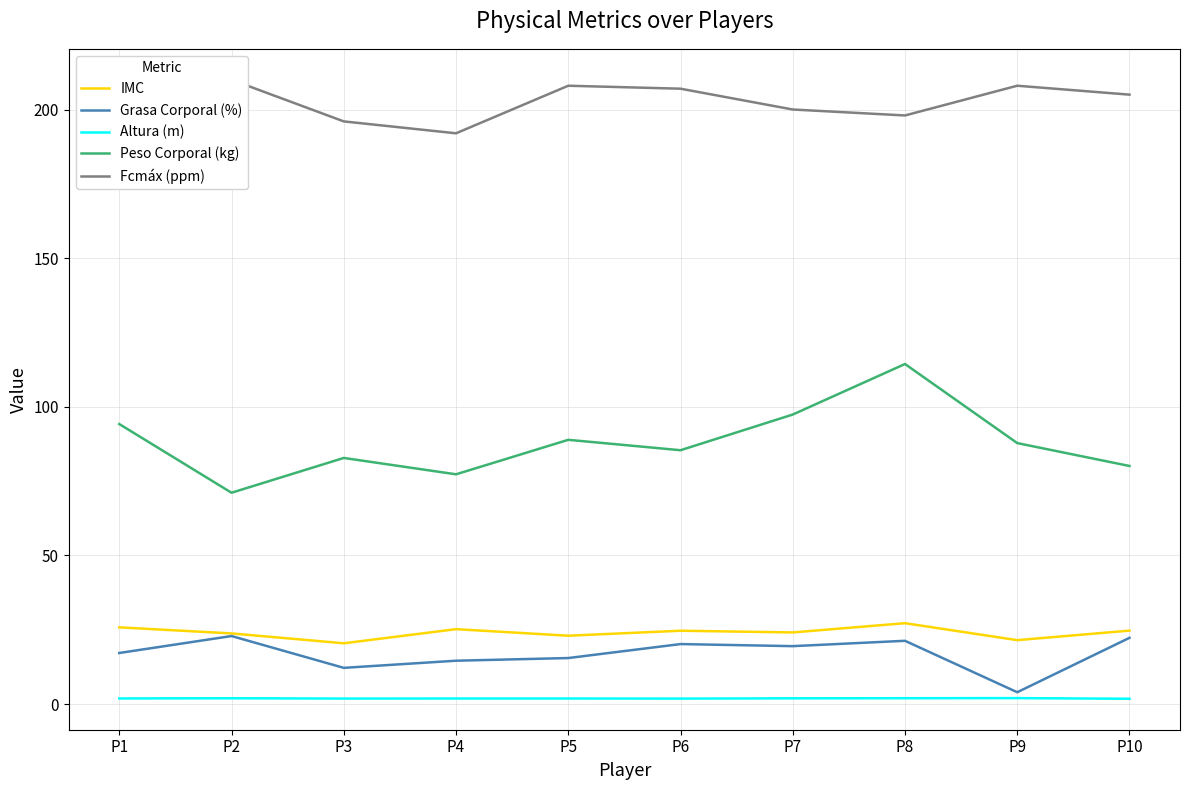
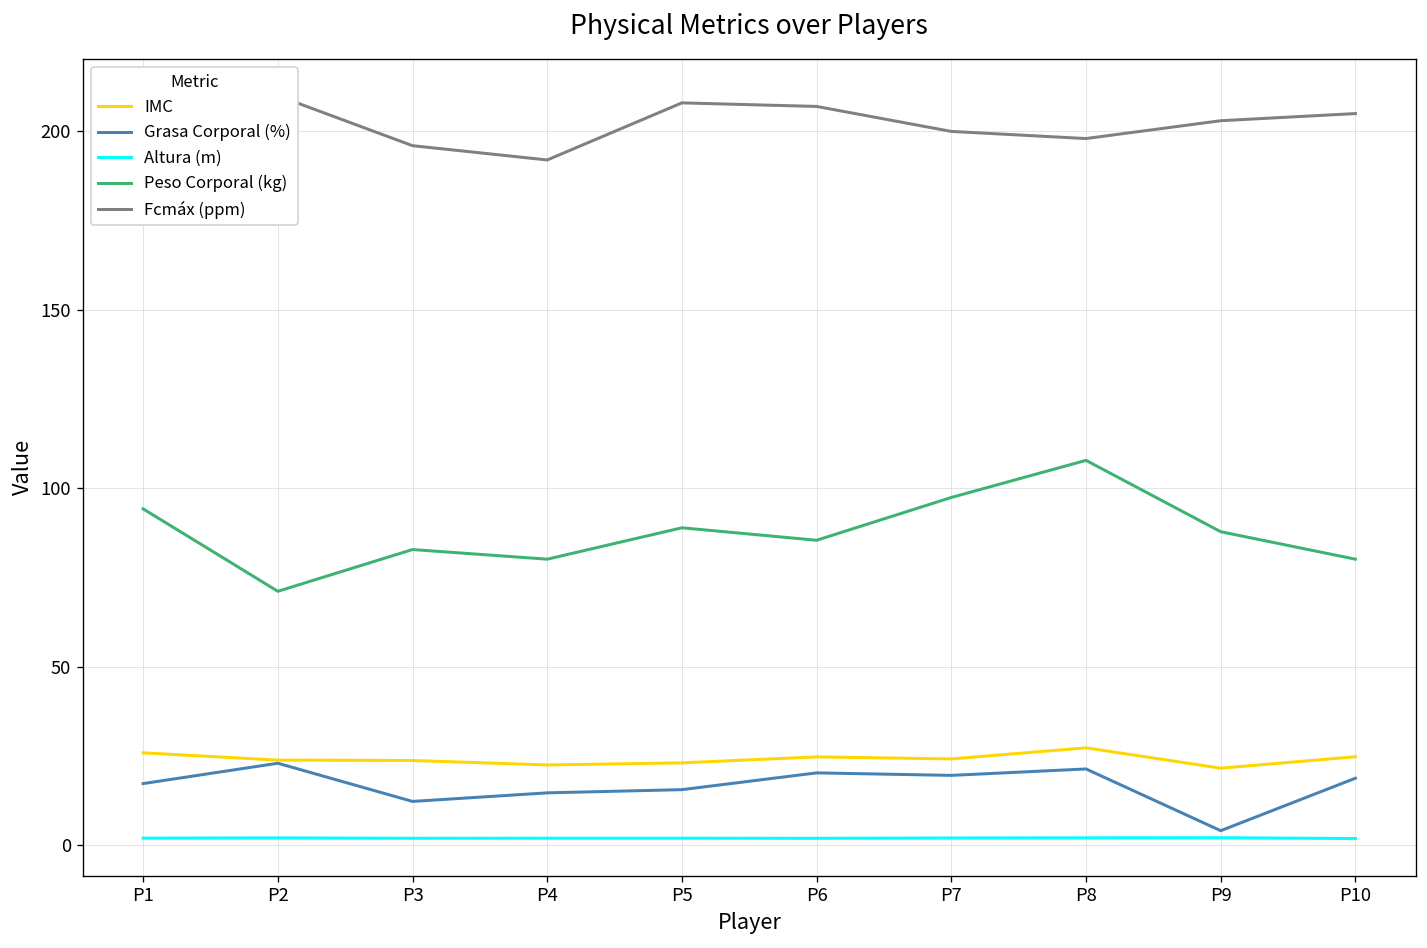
  {
    "IMC": {
      "P1": 26,
      "P2": 24,
-     "P3": 20,
-     "P4": 25,
+     "P3": 24,
+     "P4": 22,
      "P5": 23,
      "P6": 25,
      "P7": 24,
      "P8": 27,
      "P9": 22,
      "P10": 25
    },
    "Grasa Corporal (%)": {
      "P1": 17,
      "P2": 23,
      "P3": 12,
      "P4": 15,
      "P5": 16,
      "P6": 20,
      "P7": 20,
      "P8": 21,
      "P9": 4,
-     "P10": 22
+     "P10": 19
    },
    "Altura (m)": {
      "P1": 2,
      "P2": 2,
      "P3": 2,
      "P4": 2,
      "P5": 2,
      "P6": 2,
      "P7": 2,
      "P8": 2,
      "P9": 2,
      "P10": 2
    },
    "Peso Corporal (kg)": {
      "P1": 94,
      "P2": 71,
      "P3": 83,
-     "P4": 77,
+     "P4": 80,
      "P5": 89,
      "P6": 85,
      "P7": 97,
-     "P8": 114,
+     "P8": 108,
      "P9": 88,
      "P10": 80
    },
    "Fcmáx (ppm)": {
      "P3": 196,
      "P4": 192,
      "P5": 208,
      "P6": 207,
      "P7": 200,
      "P8": 198,
-     "P9": 208,
+     "P9": 203,
      "P10": 205
    }
  }
